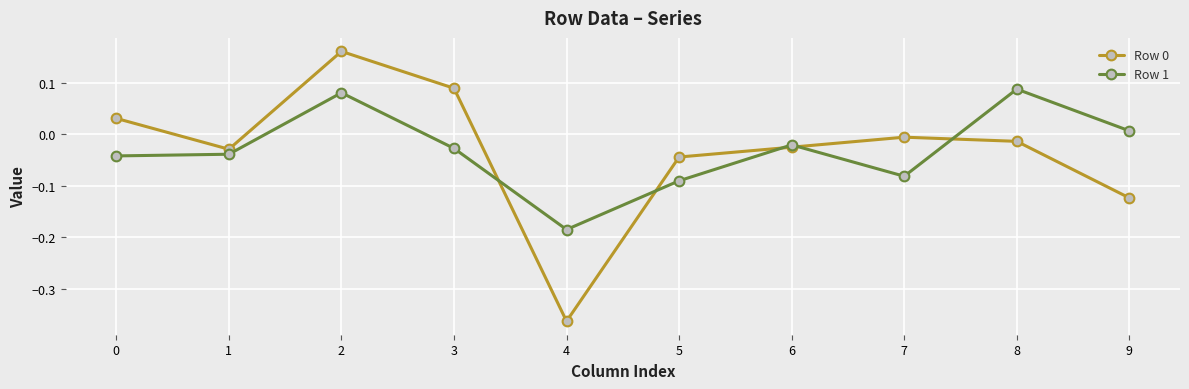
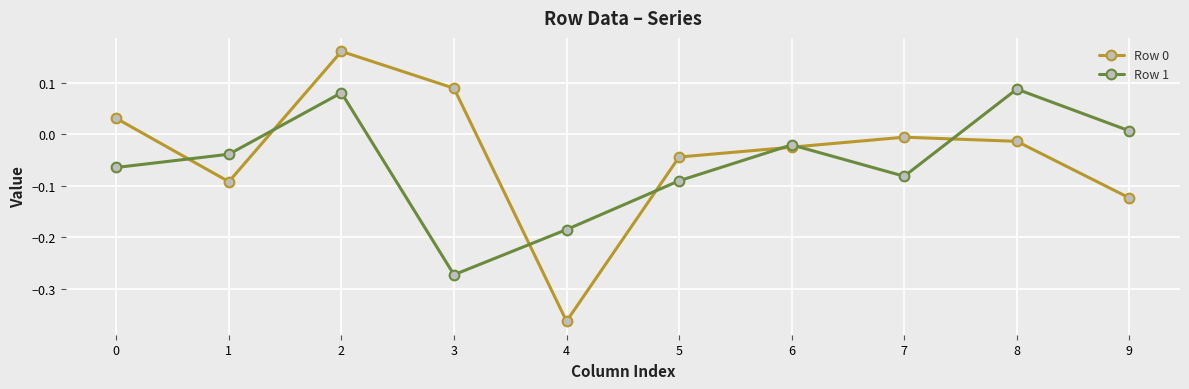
  {
    "Row 0": {
      "0": 0.03,
-     "1": -0.03,
+     "1": -0.09,
      "2": 0.16,
      "3": 0.09,
      "4": -0.36,
      "5": -0.04,
      "7": -0.01,
      "8": -0.01,
      "9": -0.12
    },
    "Row 1": {
-     "0": -0.04,
+     "0": -0.06,
      "1": -0.04,
      "2": 0.08,
-     "3": -0.03,
+     "3": -0.27,
      "4": -0.18,
      "5": -0.09,
      "7": -0.08,
      "8": 0.09,
      "9": 0.01
    }
  }
